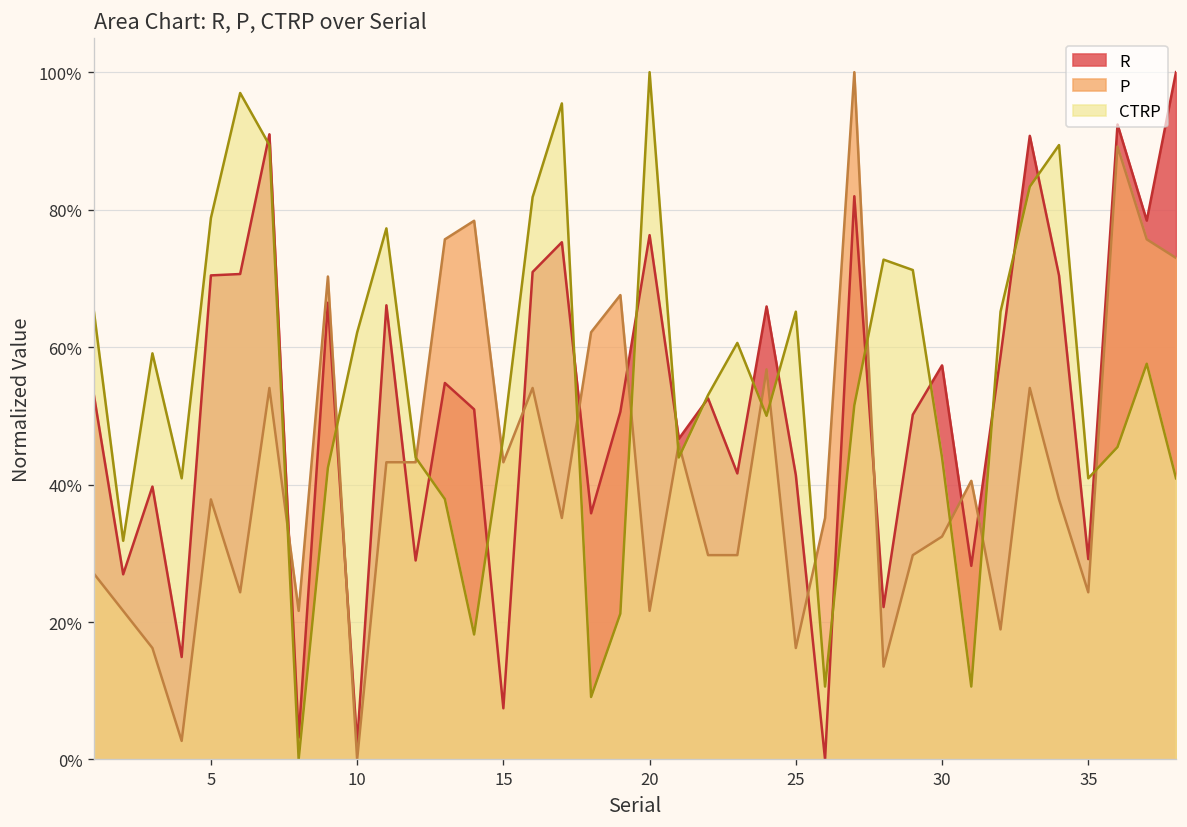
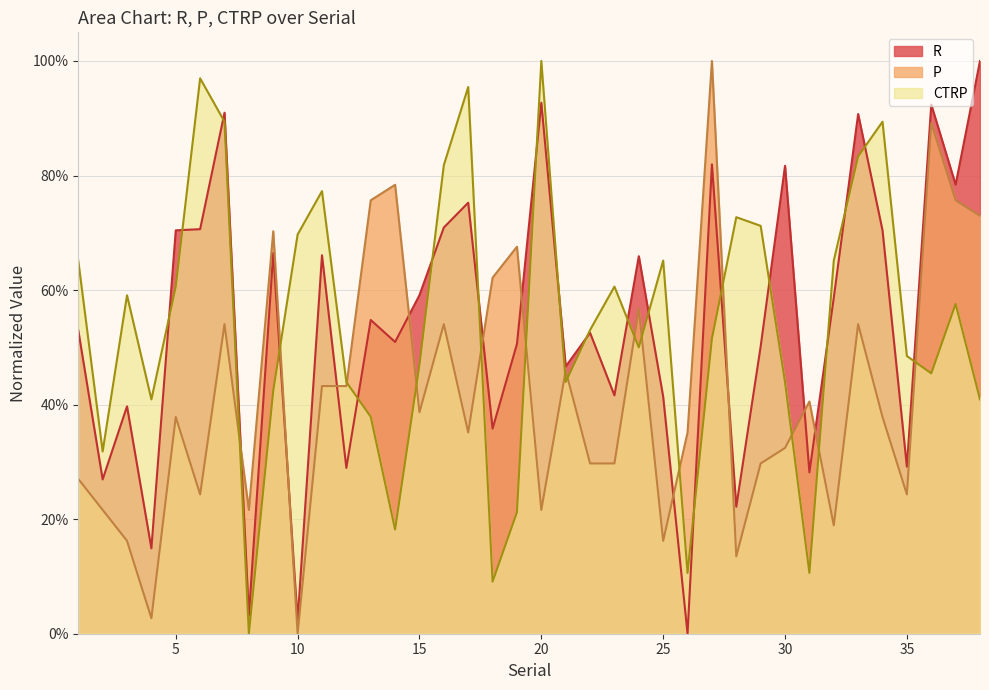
  {
    "R": {
      "5": "70%",
      "10": "2%",
-     "15": "7%",
-     "20": "76%",
+     "15": "59%",
+     "20": "93%",
      "25": "41%",
-     "30": "57%",
+     "30": "82%",
      "35": "29%"
    },
    "P": {
      "5": "38%",
      "10": "0%",
-     "15": "43%",
+     "15": "39%",
      "20": "22%",
      "25": "16%",
      "30": "32%",
      "35": "24%"
    },
    "CTRP": {
-     "5": "79%",
-     "10": "62%",
+     "5": "61%",
+     "10": "70%",
      "15": "47%",
      "20": "100%",
      "25": "65%",
      "30": "44%",
-     "35": "41%"
+     "35": "48%"
    }
  }
